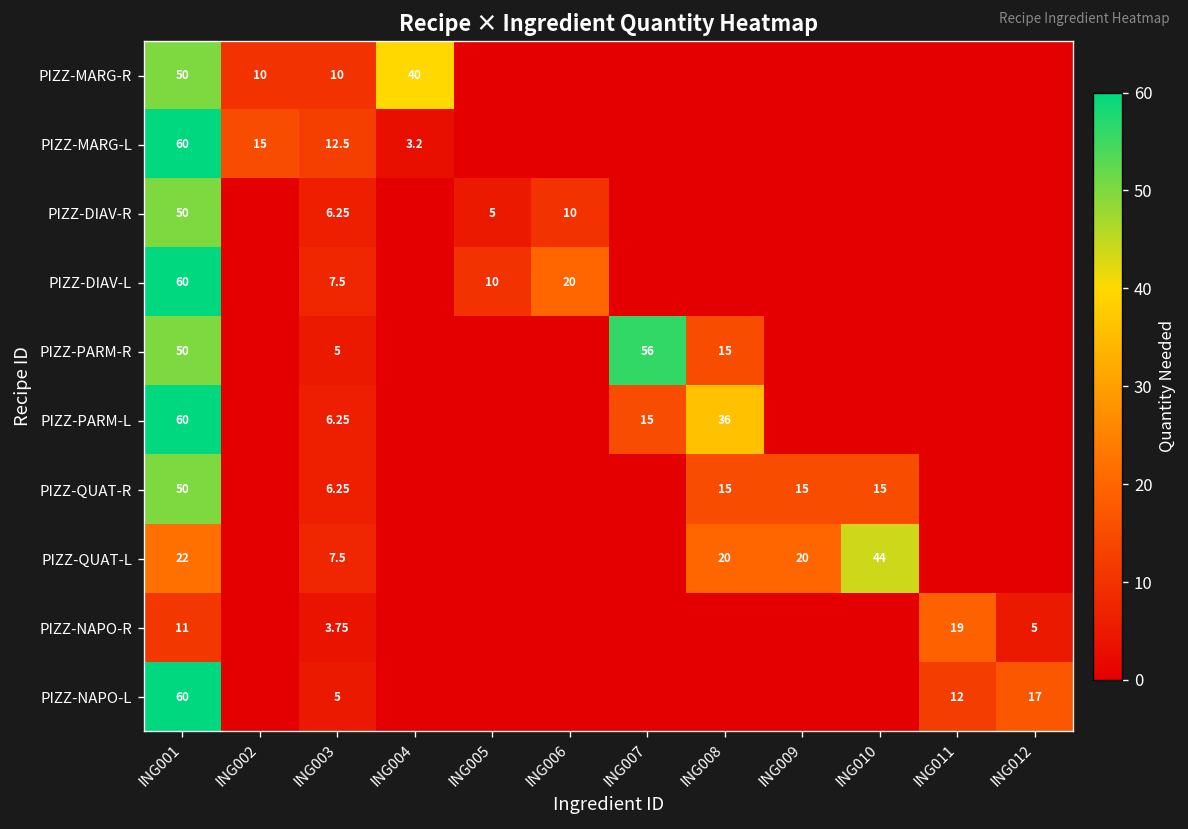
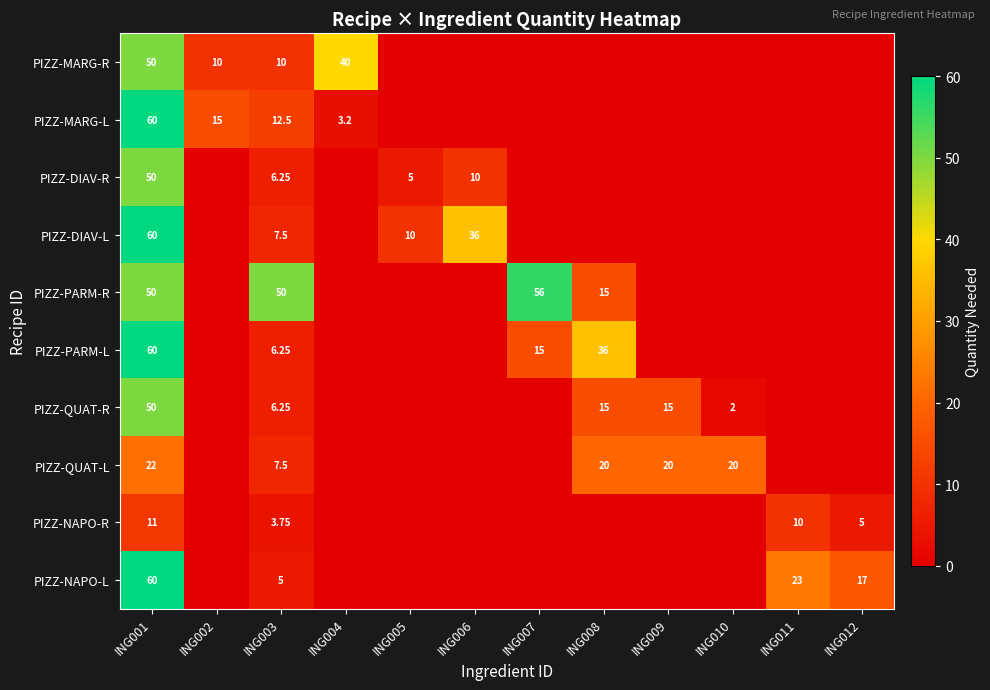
  {
    "PIZZ-MARG-R": {
      "ING001": 50,
      "ING002": 10,
      "ING003": 10,
      "ING004": 40
    },
    "PIZZ-MARG-L": {
      "ING001": 60,
      "ING002": 15,
      "ING003": 12.5,
      "ING004": 3.2
    },
    "PIZZ-DIAV-R": {
      "ING001": 50,
      "ING003": 6.25,
      "ING005": 5,
      "ING006": 10
    },
    "PIZZ-DIAV-L": {
      "ING001": 60,
      "ING003": 7.5,
      "ING005": 10,
-     "ING006": 20
+     "ING006": 36
    },
    "PIZZ-PARM-R": {
      "ING001": 50,
-     "ING003": 5,
+     "ING003": 50,
      "ING007": 56,
      "ING008": 15
    },
    "PIZZ-PARM-L": {
      "ING001": 60,
      "ING003": 6.25,
      "ING007": 15,
      "ING008": 36
    },
    "PIZZ-QUAT-R": {
      "ING001": 50,
      "ING003": 6.25,
      "ING008": 15,
      "ING009": 15,
-     "ING010": 15
+     "ING010": 2
    },
    "PIZZ-QUAT-L": {
      "ING001": 22,
      "ING003": 7.5,
      "ING008": 20,
      "ING009": 20,
-     "ING010": 44
+     "ING010": 20
    },
    "PIZZ-NAPO-R": {
      "ING001": 11,
      "ING003": 3.75,
-     "ING011": 19,
+     "ING011": 10,
      "ING012": 5
    },
    "PIZZ-NAPO-L": {
      "ING001": 60,
      "ING003": 5,
-     "ING011": 12,
+     "ING011": 23,
      "ING012": 17
    }
  }
